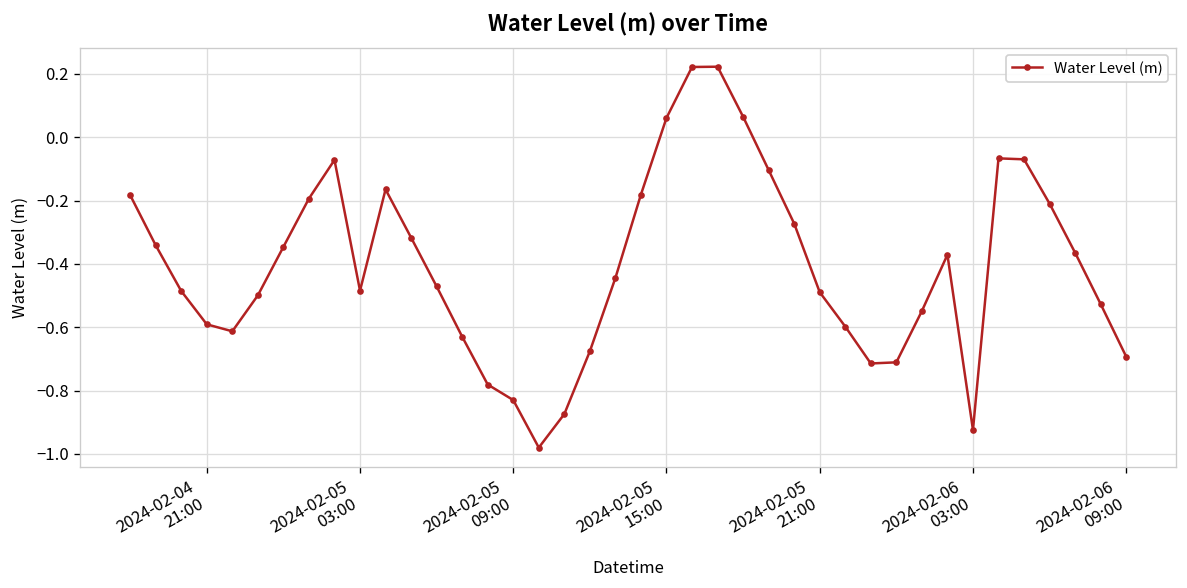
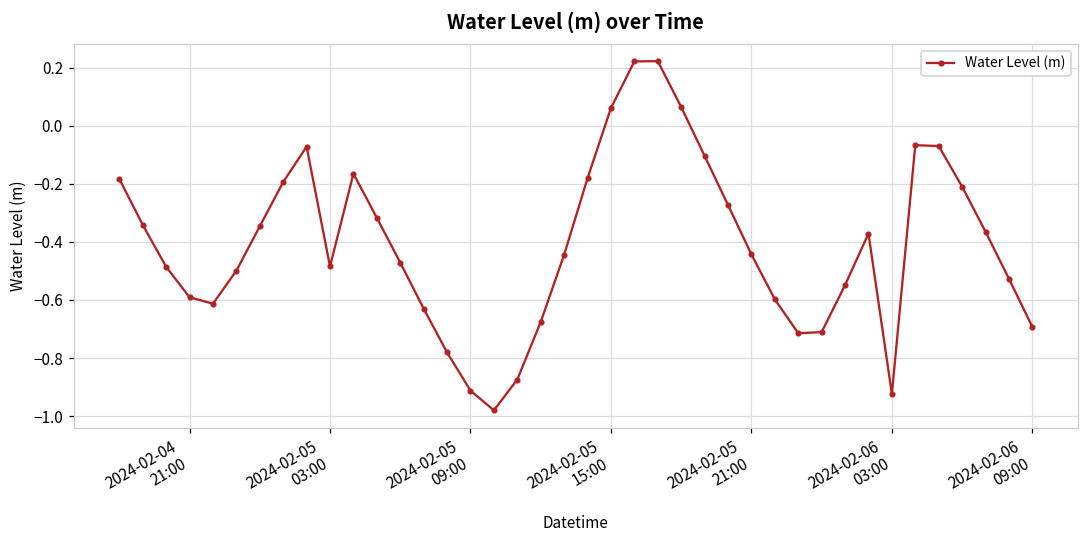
  {
    "2024-02-04 21:00": -0.59,
    "2024-02-05 03:00": -0.48,
-   "2024-02-05 09:00": -0.83,
+   "2024-02-05 09:00": -0.91,
    "2024-02-05 15:00": 0.06,
-   "2024-02-05 21:00": -0.49,
+   "2024-02-05 21:00": -0.44,
    "2024-02-06 03:00": -0.92,
    "2024-02-06 09:00": -0.69
  }
